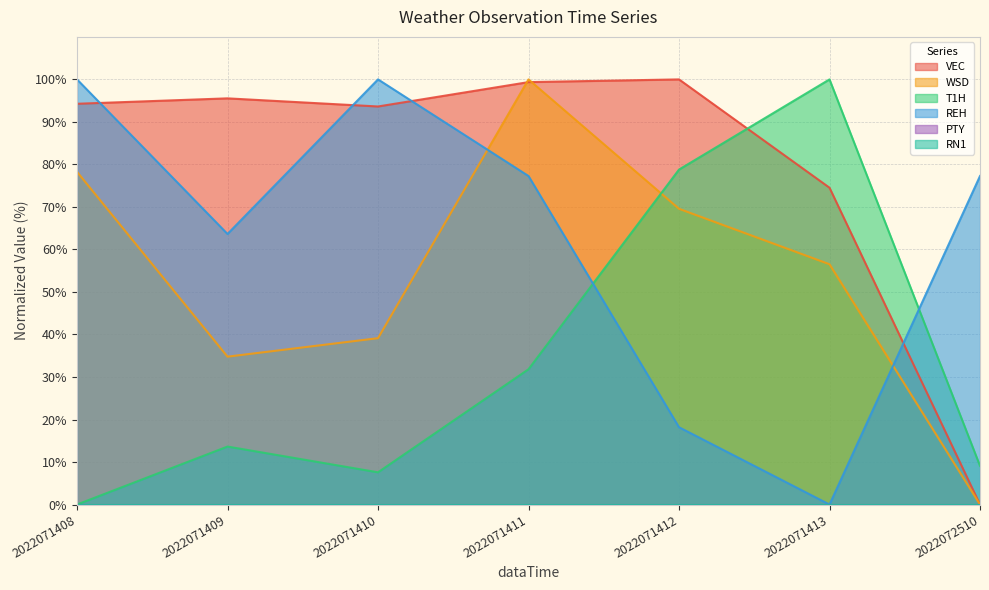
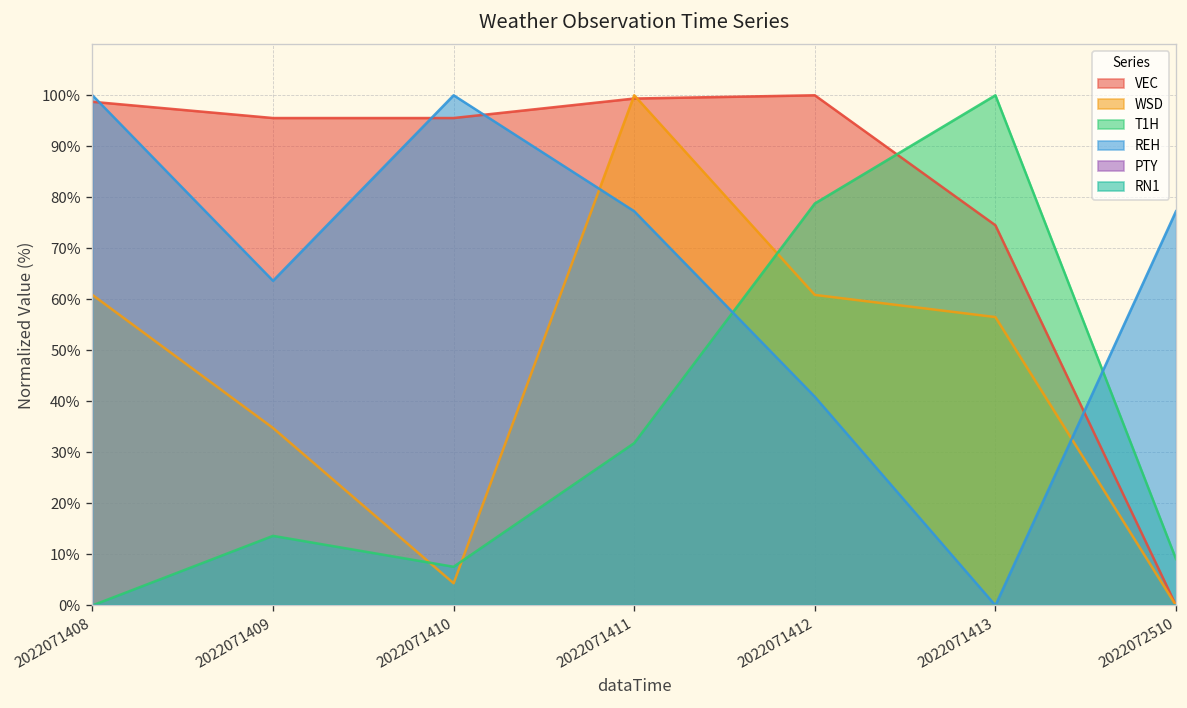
  {
    "VEC": {
-     "2022071408": "94%",
+     "2022071408": "99%",
      "2022071409": "96%",
-     "2022071410": "94%",
+     "2022071410": "96%",
      "2022071411": "99%",
      "2022071412": "100%",
      "2022071413": "75%"
    },
    "WSD": {
-     "2022071408": "78%",
+     "2022071408": "61%",
      "2022071409": "35%",
-     "2022071410": "39%",
+     "2022071410": "4%",
      "2022071411": "100%",
-     "2022071412": "70%",
+     "2022071412": "61%",
      "2022071413": "57%"
    },
    "REH": {
      "2022071408": "100%",
      "2022071409": "64%",
      "2022071410": "100%",
      "2022071411": "77%",
-     "2022071412": "18%",
+     "2022071412": "41%",
      "2022072510": "77%"
    }
  }
